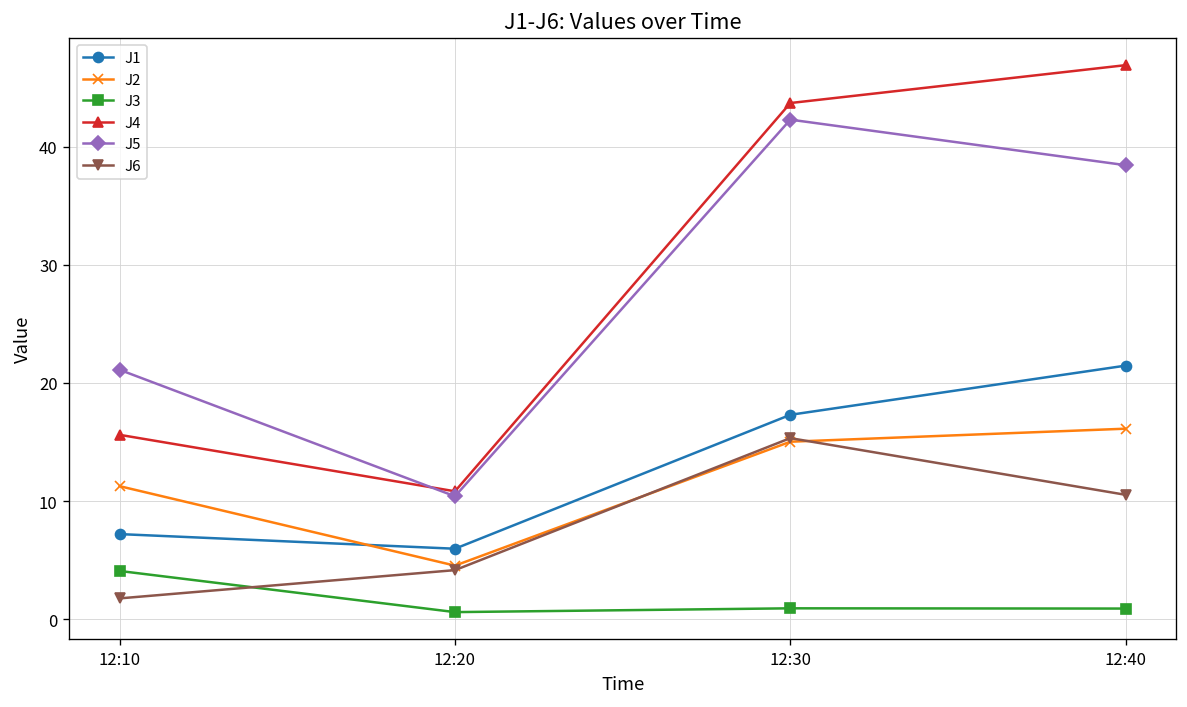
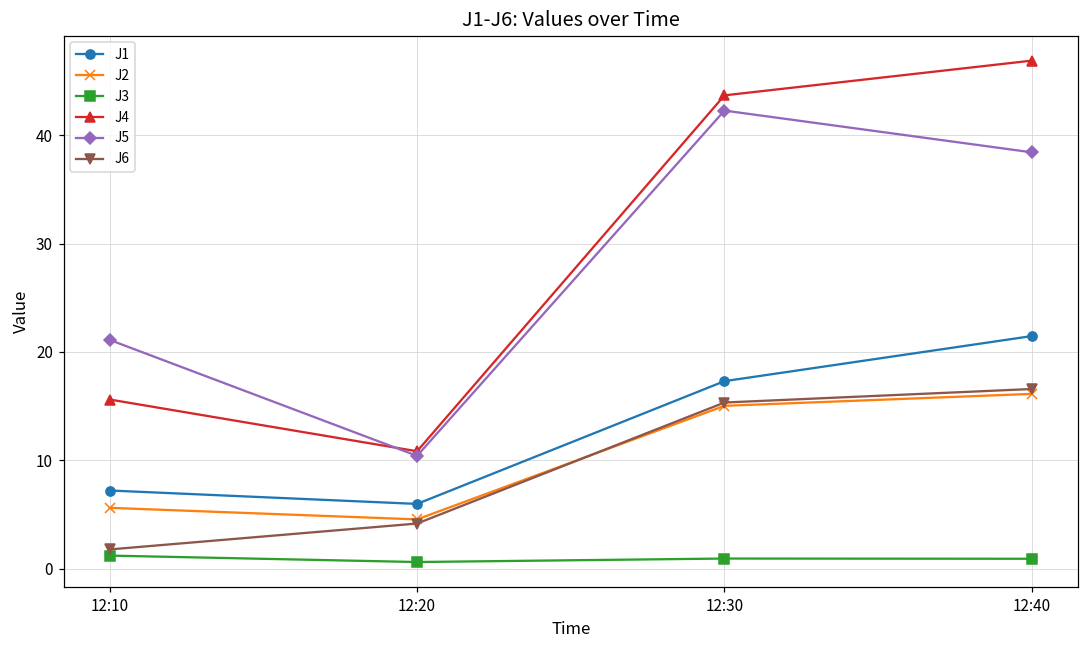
  {
    "J1": {
      "12:10": 7,
      "12:20": 6,
      "12:30": 17,
      "12:40": 21
    },
    "J2": {
-     "12:10": 11,
+     "12:10": 6,
      "12:20": 5,
      "12:30": 15,
      "12:40": 16
    },
    "J3": {
-     "12:10": 4,
+     "12:10": 1,
      "12:20": 1,
      "12:30": 1,
      "12:40": 1
    },
    "J4": {
      "12:10": 16,
      "12:20": 11,
      "12:30": 44,
      "12:40": 47
    },
    "J5": {
      "12:10": 21,
      "12:20": 10,
      "12:30": 42,
      "12:40": 38
    },
    "J6": {
      "12:10": 2,
      "12:20": 4,
      "12:30": 15,
-     "12:40": 11
+     "12:40": 17
    }
  }
